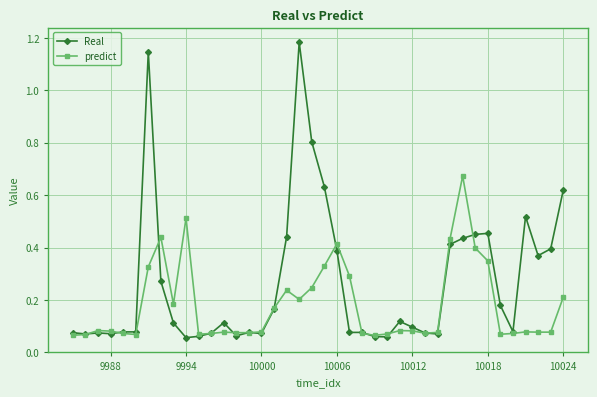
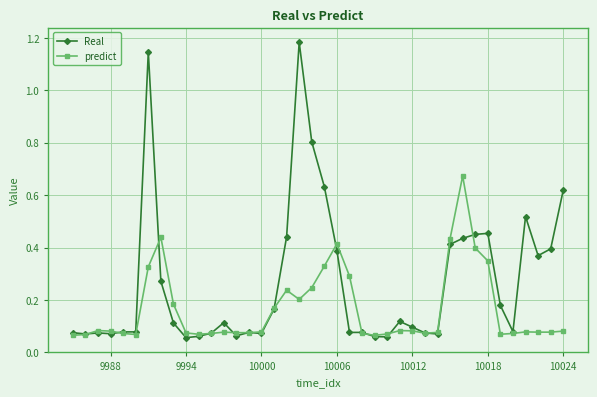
  {
    "Real": {
      "9988": 0.07,
      "9994": 0.06,
      "10006": 0.39,
      "10012": 0.10,
      "10018": 0.45,
      "10024": 0.62
    },
    "predict": {
      "9988": 0.08,
-     "9994": 0.51,
+     "9994": 0.07,
      "10006": 0.41,
      "10012": 0.08,
      "10018": 0.35,
-     "10024": 0.21
+     "10024": 0.08
    }
  }
